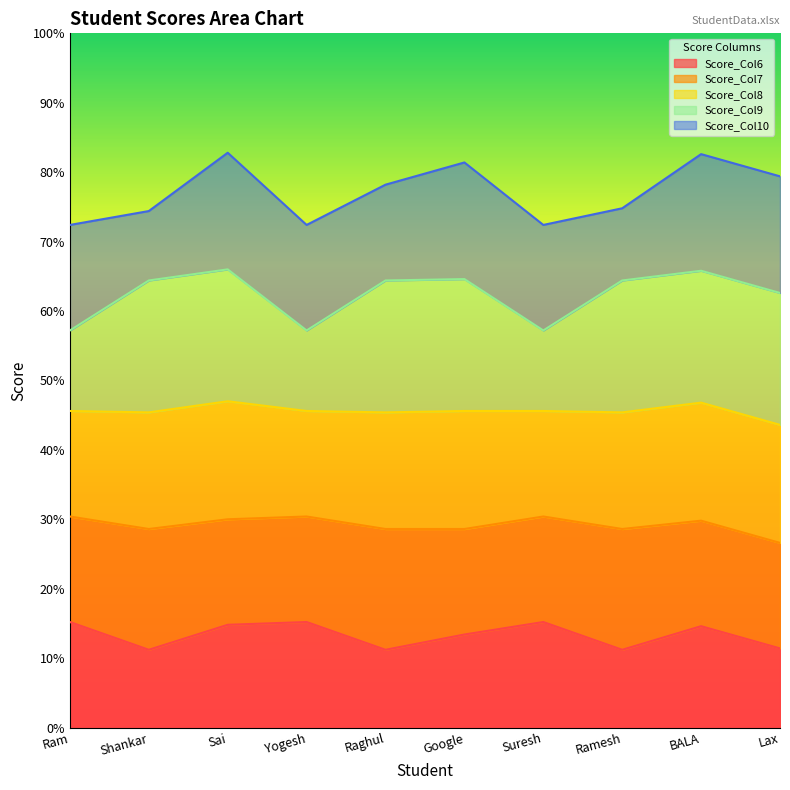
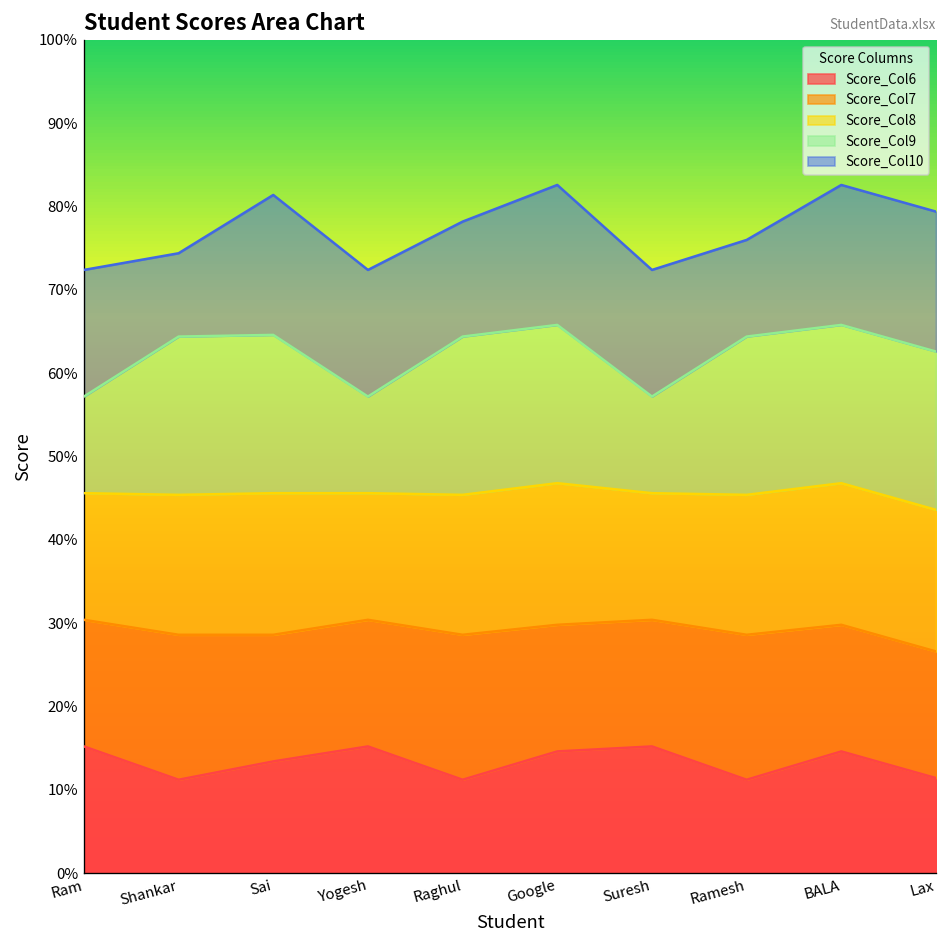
  {
    "Score_Col6": {
      "Ram": "15%",
      "Shankar": "11%",
-     "Sai": "15%",
+     "Sai": "13%",
      "Yogesh": "15%",
      "Raghul": "11%",
-     "Google": "13%",
+     "Google": "15%",
      "Suresh": "15%",
      "Ramesh": "11%",
      "BALA": "15%",
      "Lax": "11%"
    },
    "Score_Col7": {
      "Ram": "15%",
      "Shankar": "17%",
      "Sai": "15%",
      "Yogesh": "15%",
      "Raghul": "17%",
      "Google": "15%",
      "Suresh": "15%",
      "Ramesh": "17%",
      "BALA": "15%",
      "Lax": "15%"
    },
    "Score_Col8": {
      "Ram": "15%",
      "Shankar": "17%",
      "Sai": "17%",
      "Yogesh": "15%",
      "Raghul": "17%",
      "Google": "17%",
      "Suresh": "15%",
      "Ramesh": "17%",
      "BALA": "17%",
      "Lax": "17%"
    },
    "Score_Col9": {
      "Ram": "12%",
      "Shankar": "19%",
      "Sai": "19%",
      "Yogesh": "12%",
      "Raghul": "19%",
      "Google": "19%",
      "Suresh": "12%",
      "Ramesh": "19%",
      "BALA": "19%",
      "Lax": "19%"
    },
    "Score_Col10": {
      "Ram": "15%",
      "Shankar": "10%",
      "Sai": "17%",
      "Yogesh": "15%",
      "Raghul": "14%",
      "Google": "17%",
      "Suresh": "15%",
-     "Ramesh": "10%",
+     "Ramesh": "12%",
      "BALA": "17%",
      "Lax": "17%"
    }
  }
